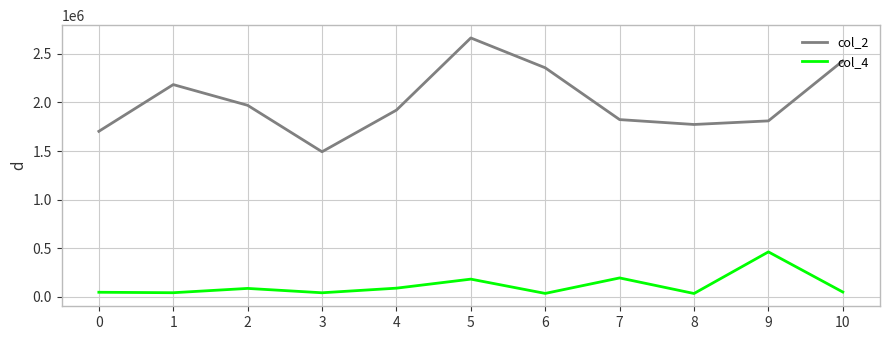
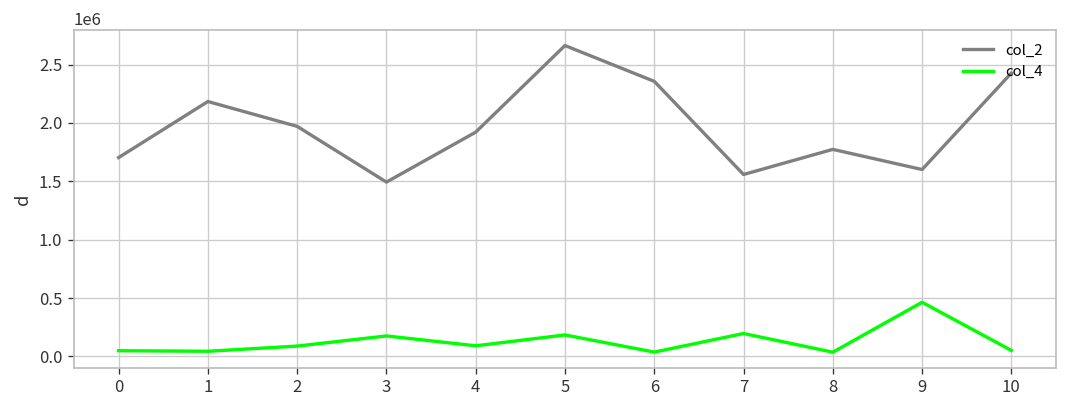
  {
    "col_2": {
      "0": 1700000,
      "1": 2200000,
      "2": 2000000,
      "3": 1500000,
      "4": 1900000,
      "5": 2700000,
      "6": 2400000,
-     "7": 1800000,
+     "7": 1600000,
      "8": 1800000,
-     "9": 1800000,
+     "9": 1600000,
      "10": 2400000
    },
    "col_4": {
      "0": 0,
      "1": 0,
      "2": 100000,
-     "3": 0,
+     "3": 200000,
      "4": 100000,
      "5": 200000,
      "6": 0,
      "7": 200000,
      "8": 0,
      "9": 500000,
      "10": 100000
    }
  }
